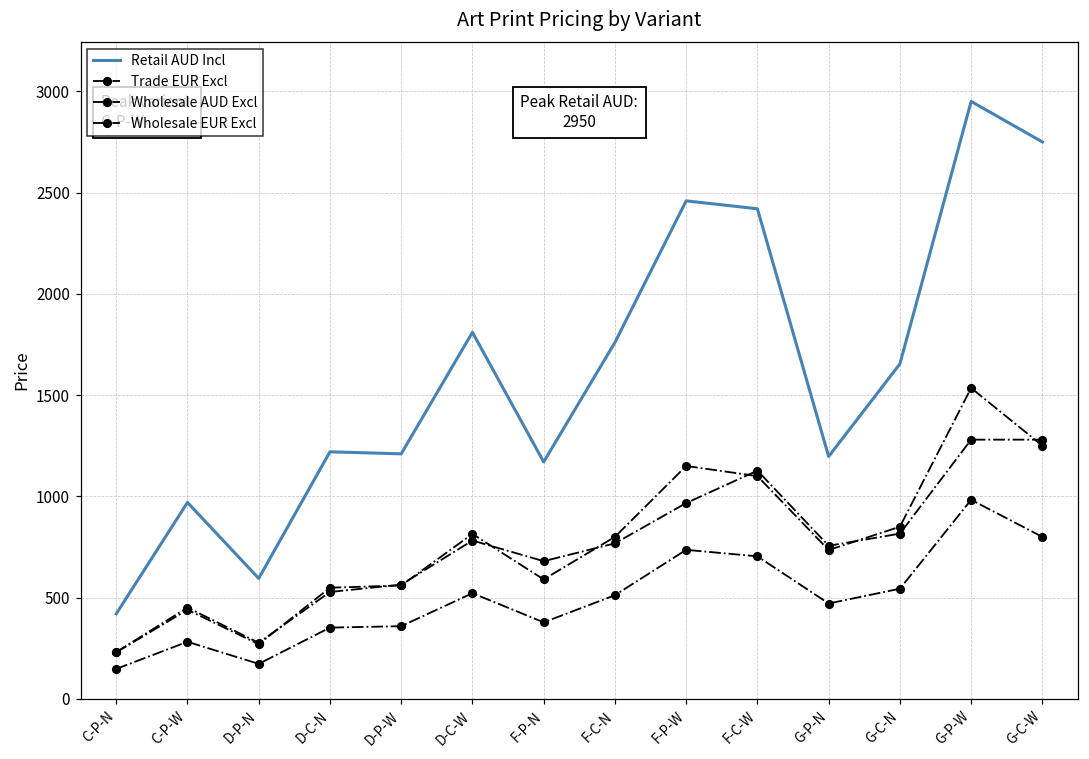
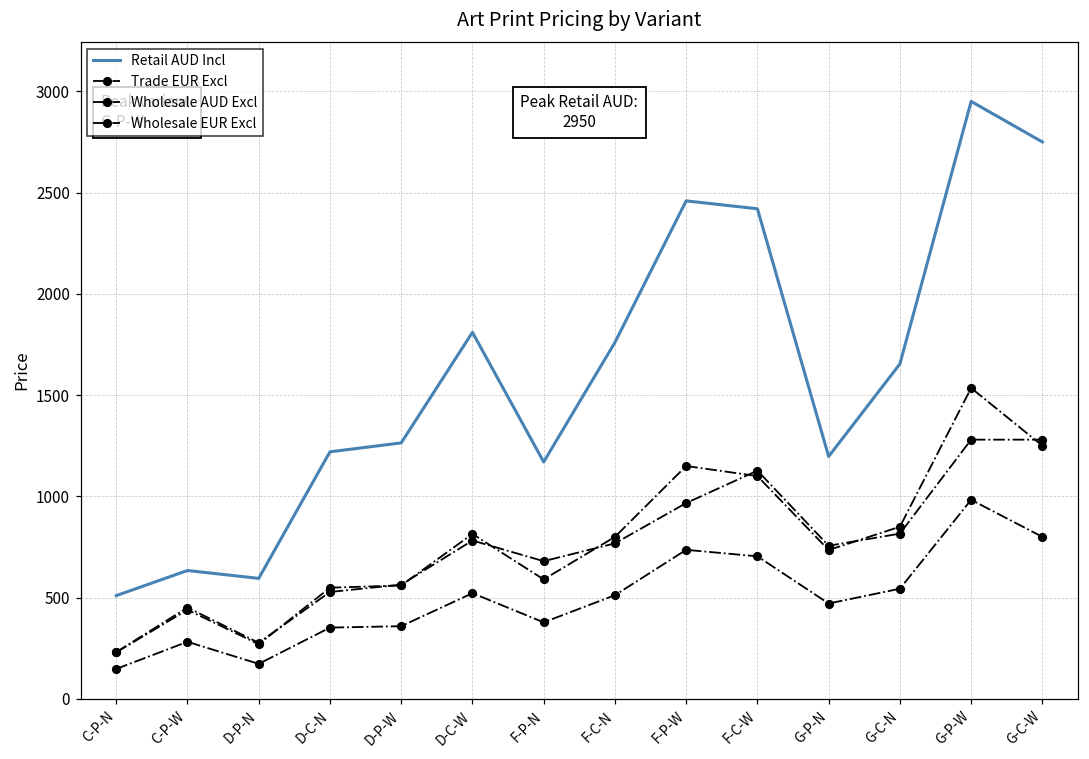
  {
    "Retail AUD Incl": {
-     "C-P-N": 420,
-     "C-P-W": 970,
+     "C-P-N": 510,
+     "C-P-W": 630,
      "D-P-N": 600,
      "D-C-N": 1220,
-     "D-P-W": 1210,
+     "D-P-W": 1260,
      "D-C-W": 1810,
      "F-P-N": 1170,
      "F-C-N": 1760,
      "F-P-W": 2460,
      "F-C-W": 2420,
      "G-P-N": 1200,
      "G-C-N": 1650,
      "G-P-W": 2950,
      "G-C-W": 2750
    }
  }
